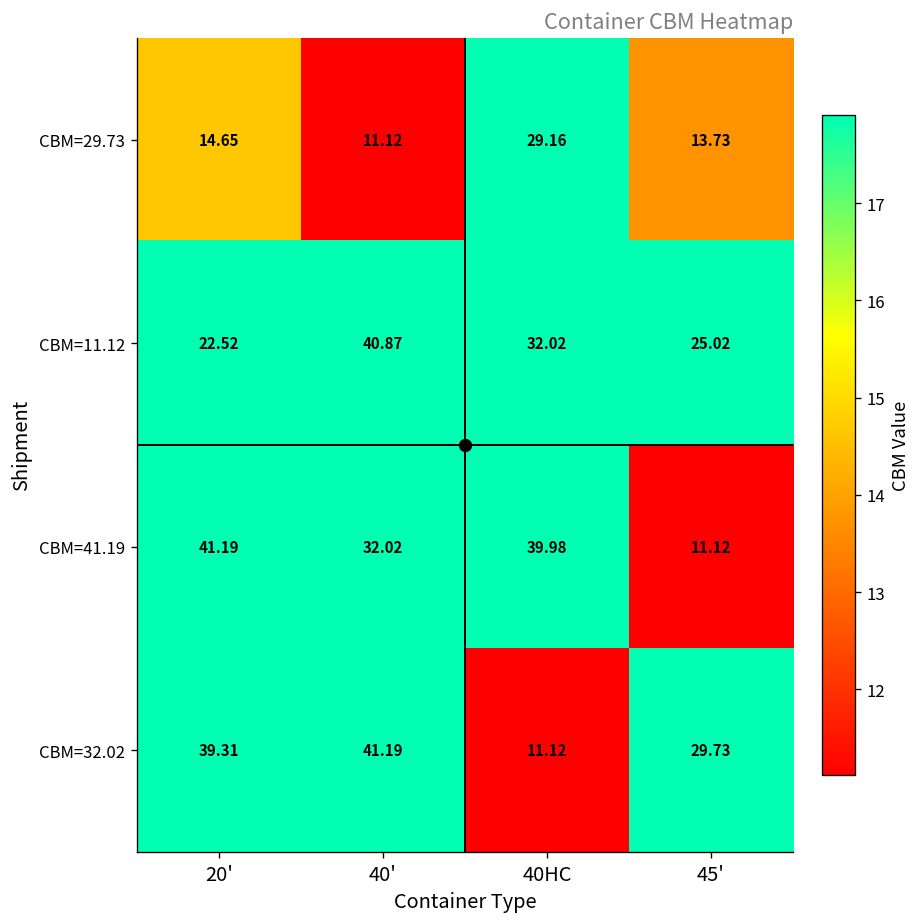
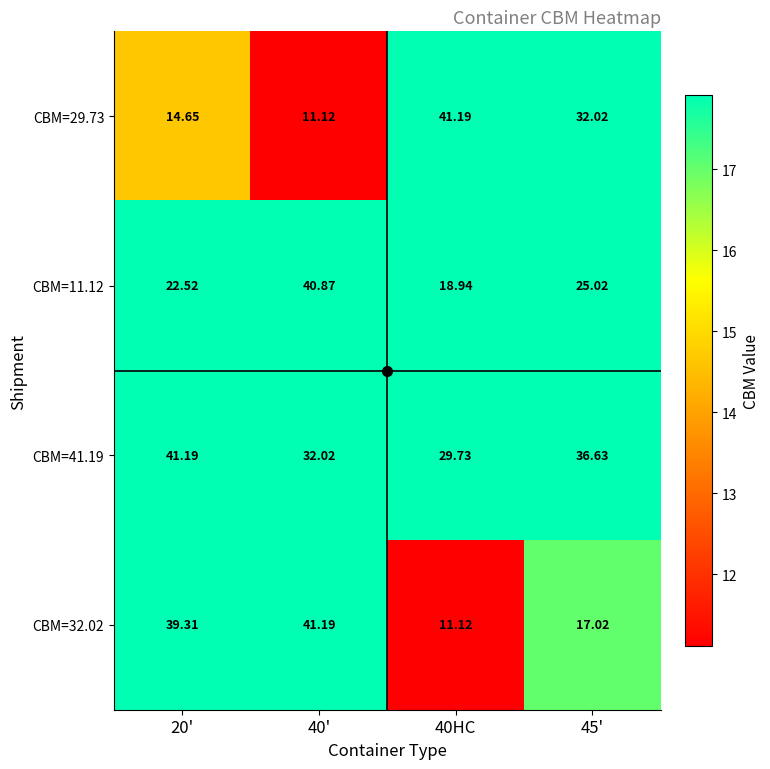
  {
    "CBM=29.73": {
      "20'": 14.65,
      "40'": 11.12,
-     "40HC": 29.16,
-     "45'": 13.73
+     "40HC": 41.19,
+     "45'": 32.02
    },
    "CBM=11.12": {
      "20'": 22.52,
      "40'": 40.87,
-     "40HC": 32.02,
+     "40HC": 18.94,
      "45'": 25.02
    },
    "CBM=41.19": {
      "20'": 41.19,
      "40'": 32.02,
-     "40HC": 39.98,
-     "45'": 11.12
+     "40HC": 29.73,
+     "45'": 36.63
    },
    "CBM=32.02": {
      "20'": 39.31,
      "40'": 41.19,
      "40HC": 11.12,
-     "45'": 29.73
+     "45'": 17.02
    }
  }
